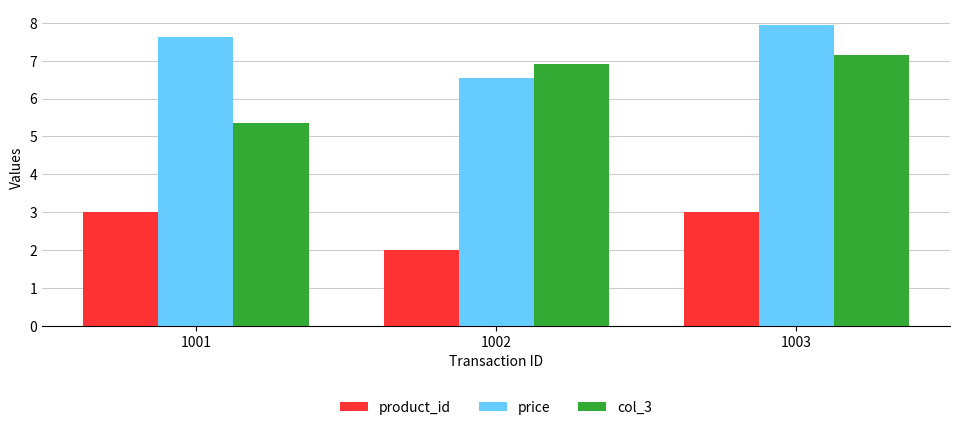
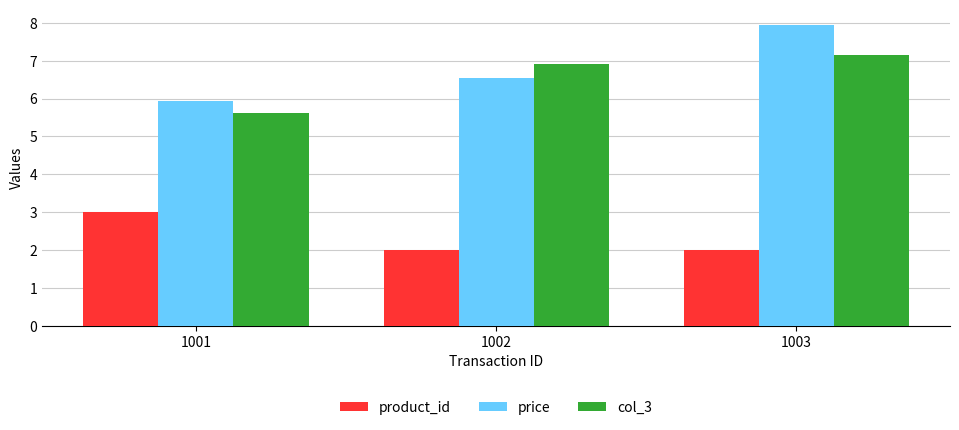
  {
    "product_id": {
      "1001": 3,
      "1002": 2,
-     "1003": 3
+     "1003": 2
    },
    "price": {
-     "1001": 7.6,
+     "1001": 6.0,
      "1002": 6.6,
      "1003": 8.0
    },
    "col_3": {
-     "1001": 5.4,
+     "1001": 5.6,
      "1002": 6.9,
      "1003": 7.2
    }
  }
